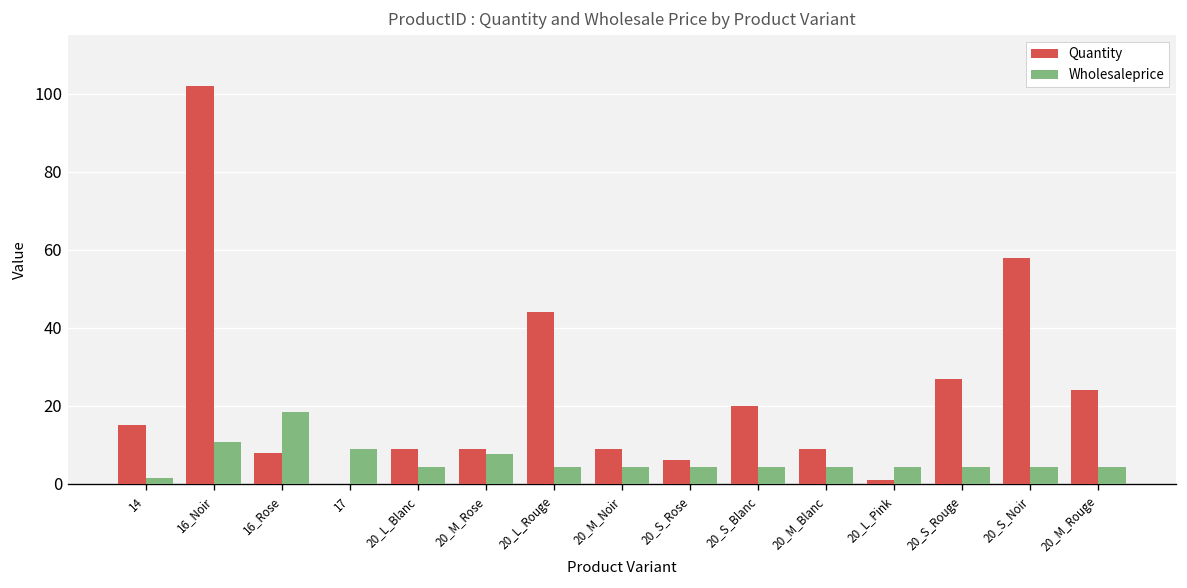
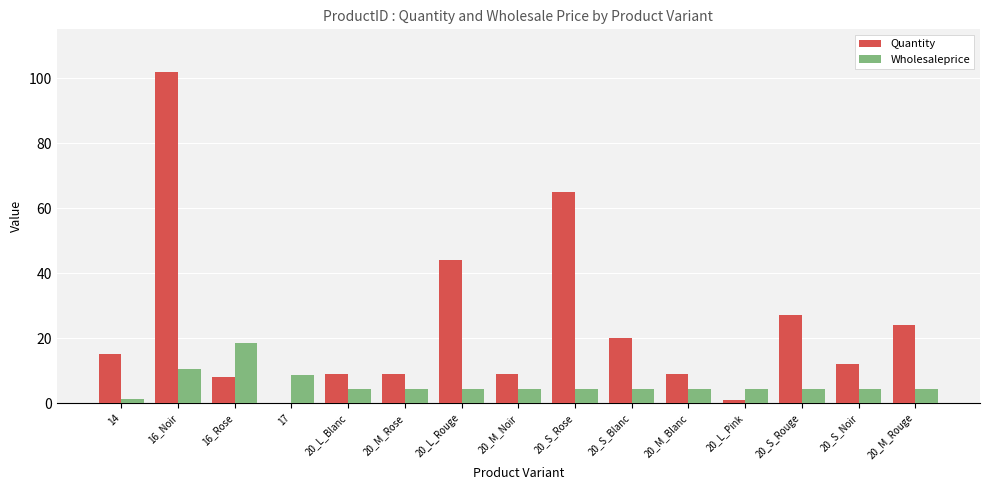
  {
    "Quantity": {
      "14": 15,
      "16_Noir": 102,
      "16_Rose": 8,
      "17": 0,
      "20_L_Blanc": 9,
      "20_M_Rose": 9,
      "20_L_Rouge": 44,
      "20_M_Noir": 9,
-     "20_S_Rose": 6,
+     "20_S_Rose": 65,
      "20_S_Blanc": 20,
      "20_M_Blanc": 9,
      "20_L_Pink": 1,
      "20_S_Rouge": 27,
-     "20_S_Noir": 58,
+     "20_S_Noir": 12,
      "20_M_Rouge": 24
    },
    "Wholesaleprice": {
      "14": 1,
      "16_Noir": 11,
      "16_Rose": 19,
      "17": 9,
      "20_L_Blanc": 4,
-     "20_M_Rose": 8,
+     "20_M_Rose": 4,
      "20_L_Rouge": 4,
      "20_M_Noir": 4,
      "20_S_Rose": 4,
      "20_S_Blanc": 4,
      "20_M_Blanc": 4,
      "20_L_Pink": 4,
      "20_S_Rouge": 4,
      "20_S_Noir": 4,
      "20_M_Rouge": 4
    }
  }
